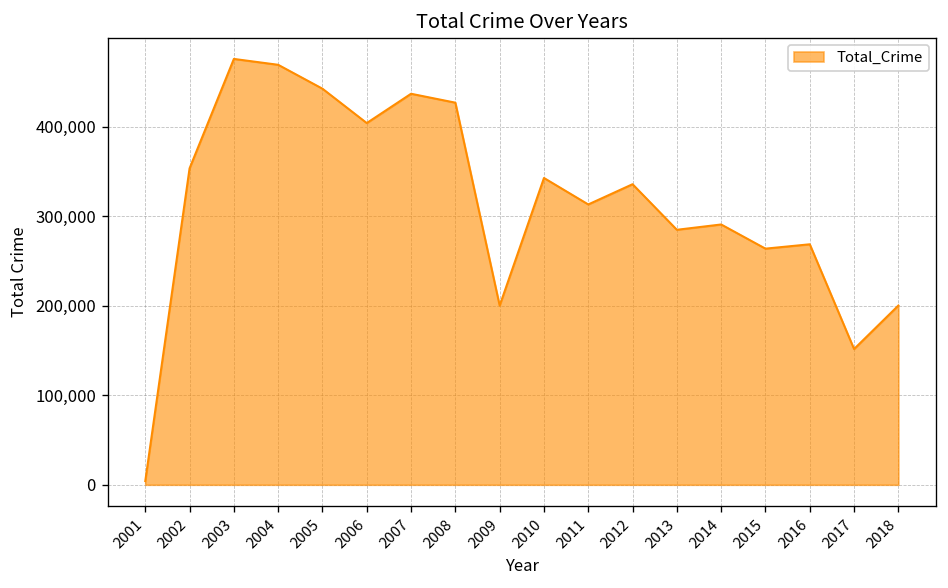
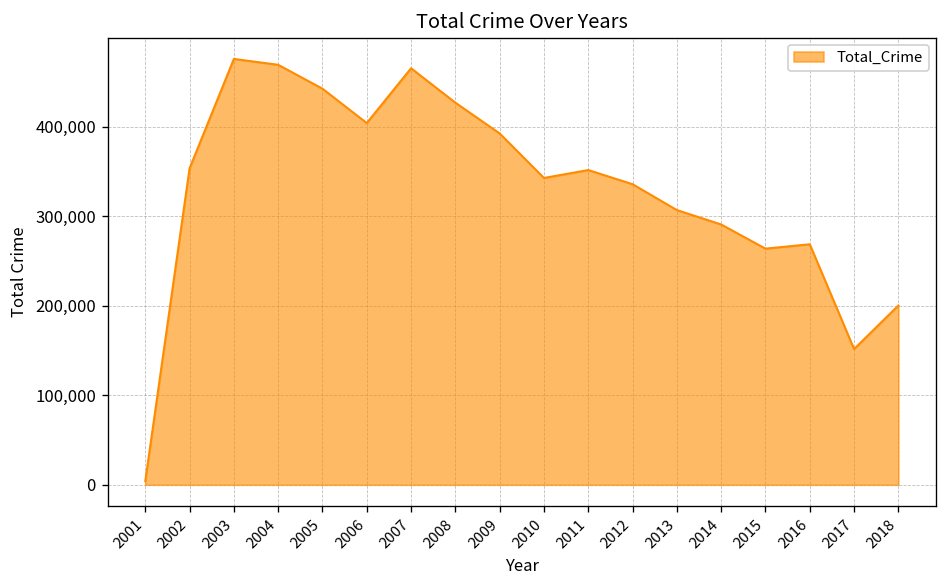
  {
    "2001": "0",
    "2002": "350,000",
    "2003": "480,000",
    "2004": "470,000",
    "2005": "440,000",
    "2006": "400,000",
-   "2007": "440,000",
+   "2007": "470,000",
    "2008": "430,000",
-   "2009": "200,000",
+   "2009": "390,000",
    "2010": "340,000",
-   "2011": "310,000",
+   "2011": "350,000",
    "2012": "340,000",
-   "2013": "280,000",
+   "2013": "310,000",
    "2014": "290,000",
    "2015": "260,000",
    "2016": "270,000",
    "2017": "150,000",
    "2018": "200,000"
  }
